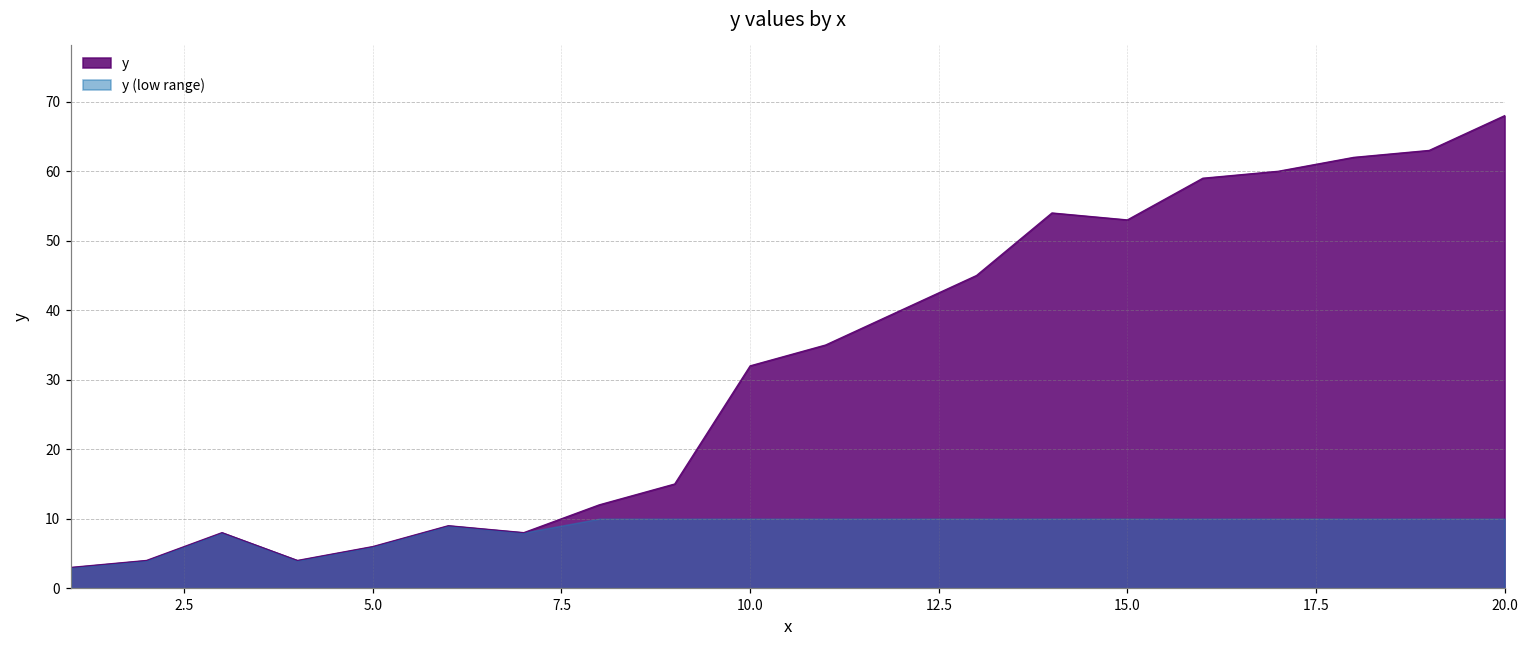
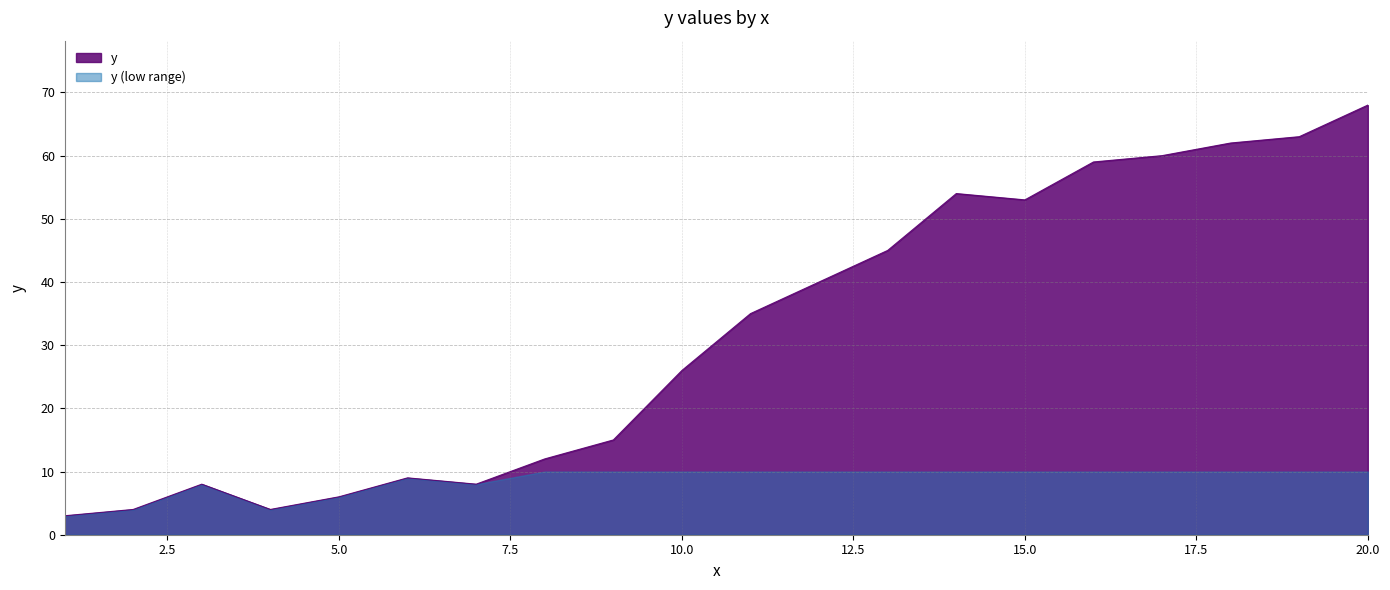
  {
    "y": {
-     "10.0": 32,
+     "10.0": 26,
      "15.0": 53,
      "20.0": 68
    },
    "y (low range)": {
      "10.0": 10,
      "15.0": 10,
      "20.0": 10
    }
  }
